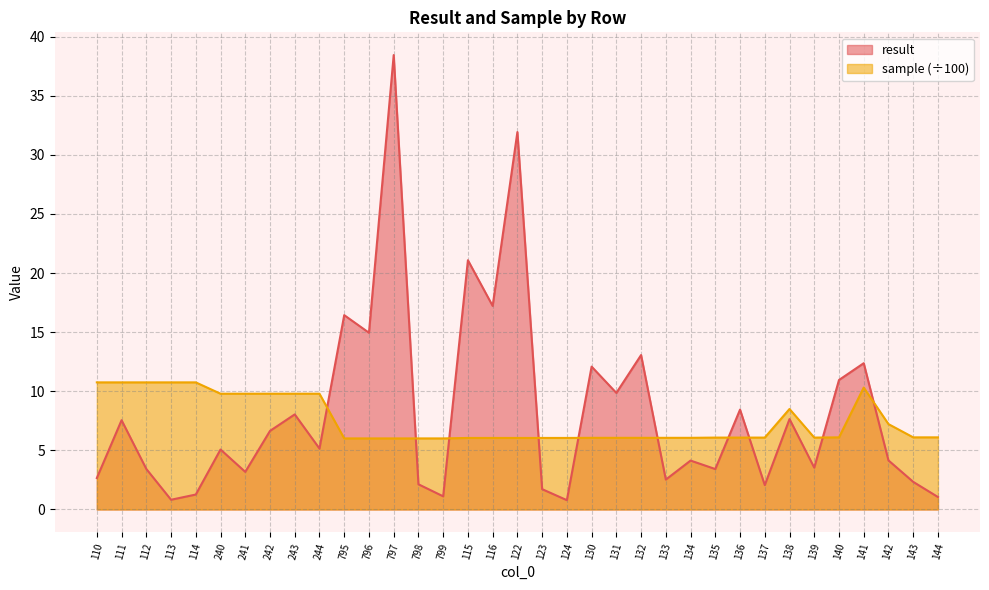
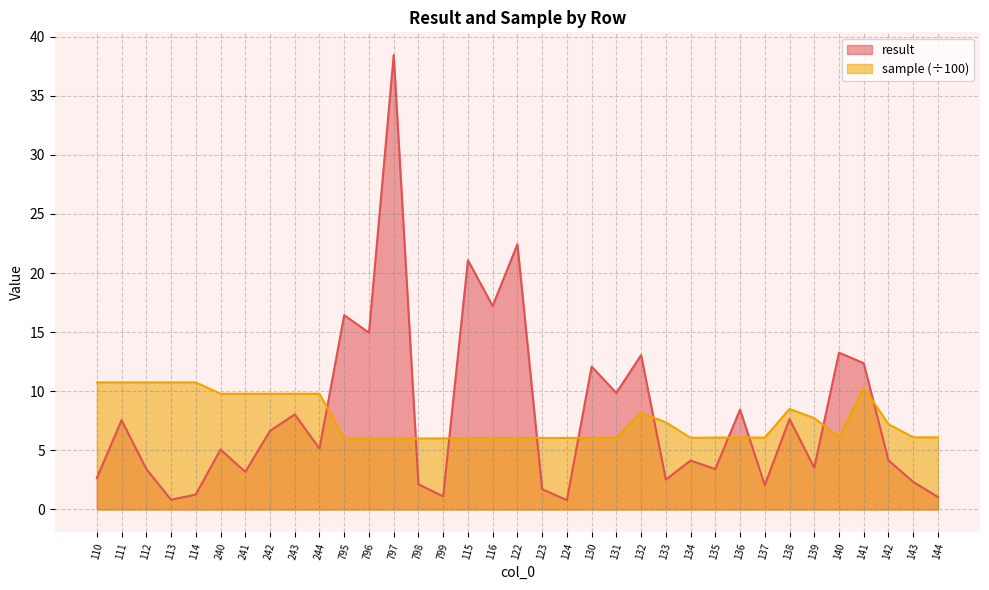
  {
    "result": {
      "110": 2.7,
      "111": 7.6,
      "112": 3.4,
      "113": 0.8,
      "114": 1.3,
      "240": 5.1,
      "241": 3.2,
      "242": 6.6,
      "243": 8.0,
      "244": 5.2,
      "795": 16.4,
      "796": 14.9,
      "797": 38.4,
      "798": 2.1,
      "799": 1.1,
      "115": 21.1,
      "116": 17.2,
-     "122": 31.9,
+     "122": 22.4,
      "123": 1.7,
      "124": 0.8,
      "130": 12.1,
      "131": 9.9,
      "132": 13.1,
      "133": 2.5,
      "134": 4.1,
      "135": 3.4,
      "136": 8.4,
      "137": 2.1,
      "138": 7.6,
      "139": 3.5,
-     "140": 11.0,
+     "140": 13.3,
      "141": 12.4,
      "142": 4.2,
      "143": 2.3,
      "144": 1.1
    },
    "sample (÷100)": {
      "110": 10.8,
      "111": 10.8,
      "112": 10.8,
      "113": 10.8,
      "114": 10.8,
      "240": 9.8,
      "241": 9.8,
      "242": 9.8,
      "243": 9.8,
      "244": 9.8,
      "795": 6.0,
      "796": 6.0,
      "797": 6.0,
      "798": 6.0,
      "799": 6.0,
      "115": 6.1,
      "116": 6.1,
      "122": 6.1,
      "123": 6.1,
      "124": 6.1,
      "130": 6.1,
      "131": 6.1,
-     "132": 6.1,
-     "133": 6.1,
+     "132": 8.2,
+     "133": 7.4,
      "134": 6.1,
      "135": 6.1,
      "136": 6.1,
      "137": 6.1,
      "138": 8.5,
-     "139": 6.1,
+     "139": 7.7,
      "140": 6.1,
      "141": 10.3,
      "142": 7.2,
      "143": 6.1,
      "144": 6.1
    }
  }
